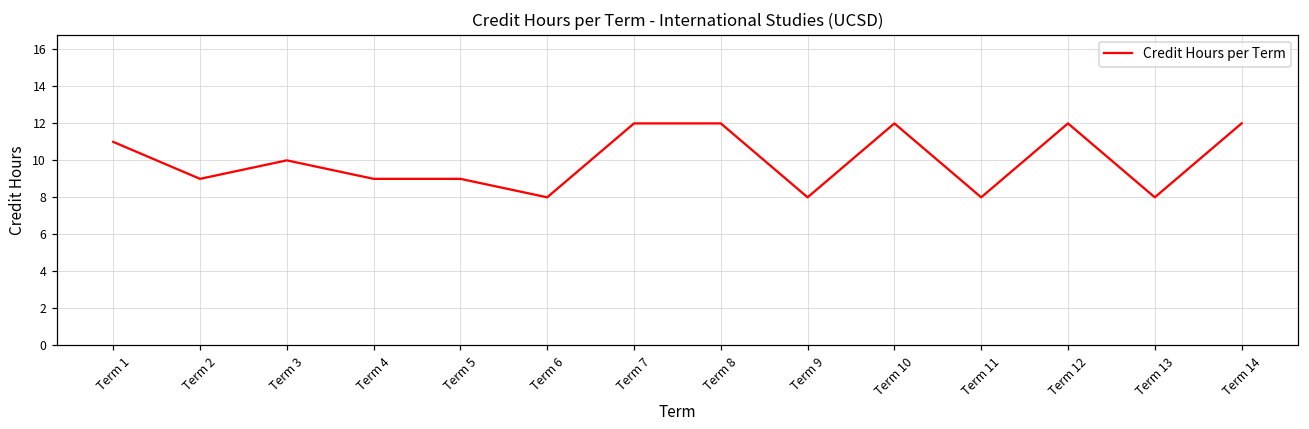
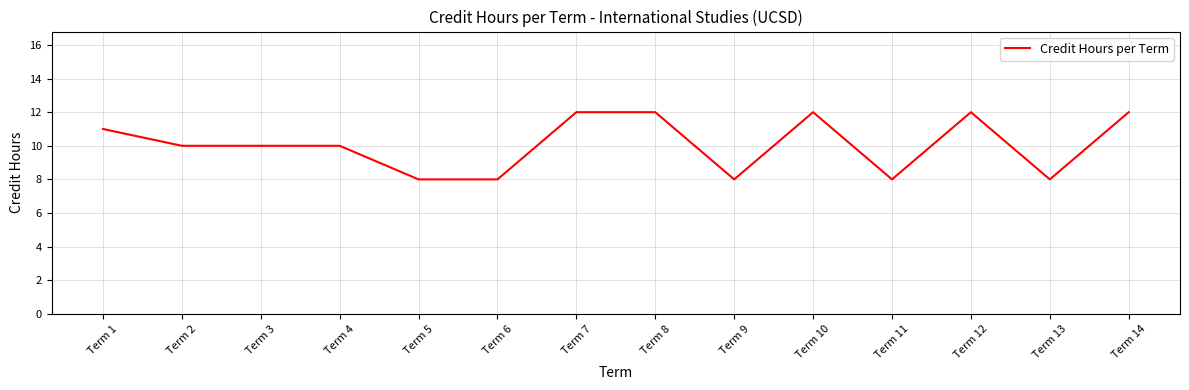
  {
    "Term 1": 11,
-   "Term 2": 9,
+   "Term 2": 10,
    "Term 3": 10,
-   "Term 4": 9,
-   "Term 5": 9,
+   "Term 4": 10,
+   "Term 5": 8,
    "Term 6": 8,
    "Term 7": 12,
    "Term 8": 12,
    "Term 9": 8,
    "Term 10": 12,
    "Term 11": 8,
    "Term 12": 12,
    "Term 13": 8,
    "Term 14": 12
  }
